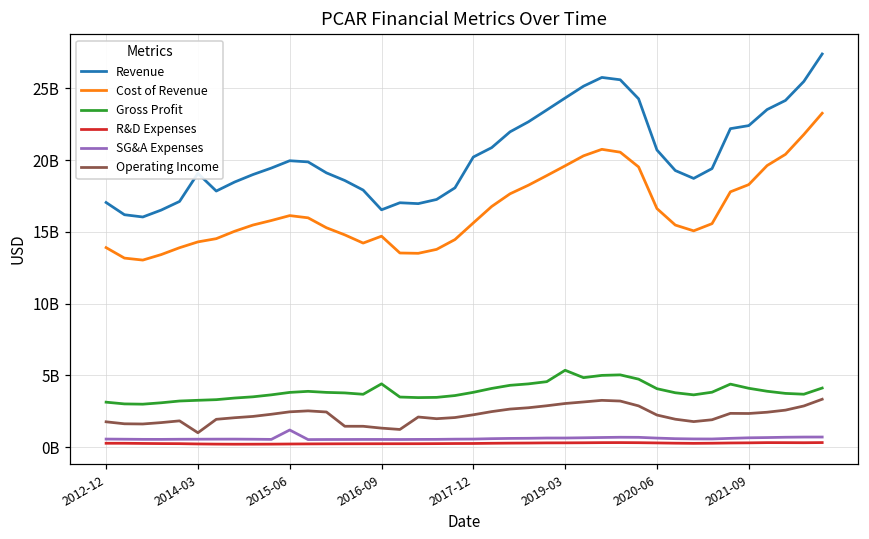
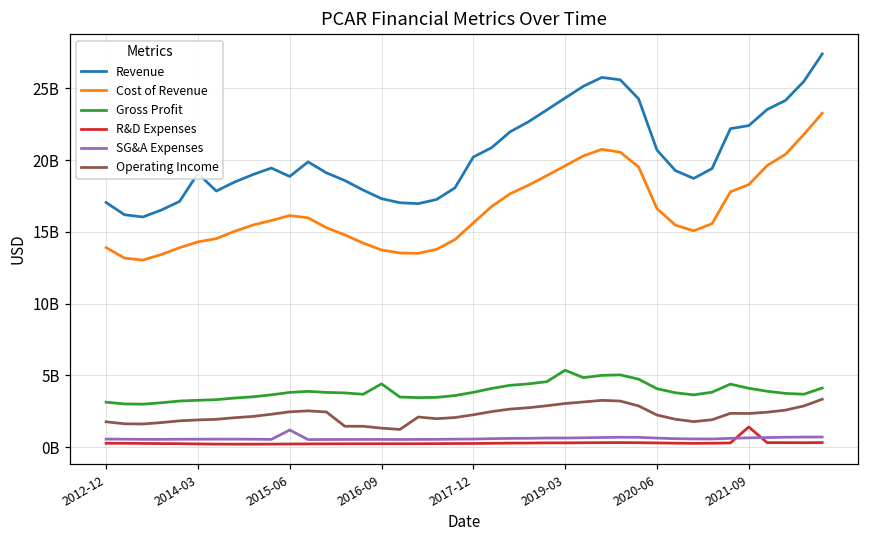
  {
    "Revenue": {
      "2012-12": 17100000000,
      "2014-03": 19100000000,
-     "2015-06": 20000000000,
-     "2016-09": 16500000000,
+     "2015-06": 18900000000,
+     "2016-09": 17300000000,
      "2017-12": 20200000000,
      "2019-03": 24300000000,
      "2020-06": 20700000000,
      "2021-09": 22400000000
    },
    "Cost of Revenue": {
      "2012-12": 13900000000,
      "2014-03": 14300000000,
      "2015-06": 16100000000,
-     "2016-09": 14700000000,
+     "2016-09": 13700000000,
      "2017-12": 15600000000,
      "2019-03": 19600000000,
      "2020-06": 16600000000,
      "2021-09": 18300000000
    },
    "Gross Profit": {
      "2012-12": 3100000000,
      "2014-03": 3300000000,
      "2015-06": 3800000000,
      "2016-09": 4400000000,
      "2017-12": 3800000000,
      "2019-03": 5400000000,
      "2020-06": 4100000000,
      "2021-09": 4100000000
    },
    "R&D Expenses": {
      "2012-12": 300000000,
      "2014-03": 200000000,
      "2015-06": 200000000,
      "2016-09": 200000000,
      "2017-12": 300000000,
      "2019-03": 300000000,
      "2020-06": 300000000,
-     "2021-09": 300000000
+     "2021-09": 1400000000
    },
    "SG&A Expenses": {
      "2012-12": 600000000,
      "2014-03": 600000000,
      "2015-06": 1200000000,
      "2016-09": 500000000,
      "2017-12": 600000000,
      "2019-03": 600000000,
      "2020-06": 600000000,
      "2021-09": 700000000
    },
    "Operating Income": {
      "2012-12": 1800000000,
-     "2014-03": 1000000000,
+     "2014-03": 1900000000,
      "2015-06": 2500000000,
      "2016-09": 1300000000,
      "2017-12": 2300000000,
      "2019-03": 3000000000,
      "2020-06": 2200000000,
      "2021-09": 2400000000
    }
  }
